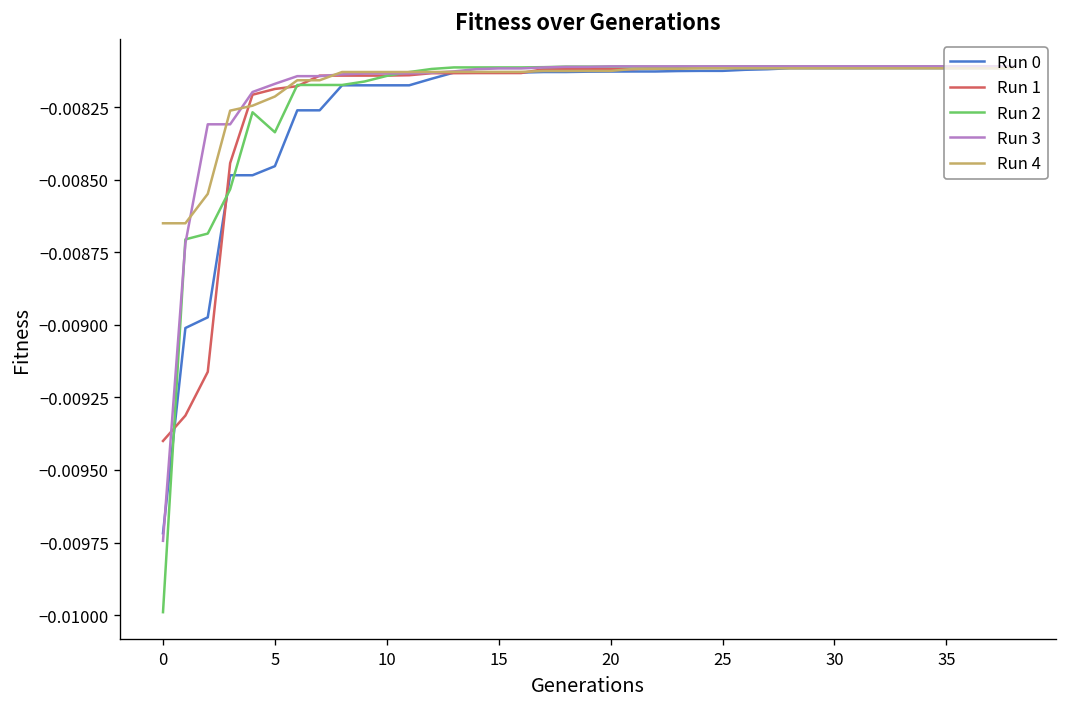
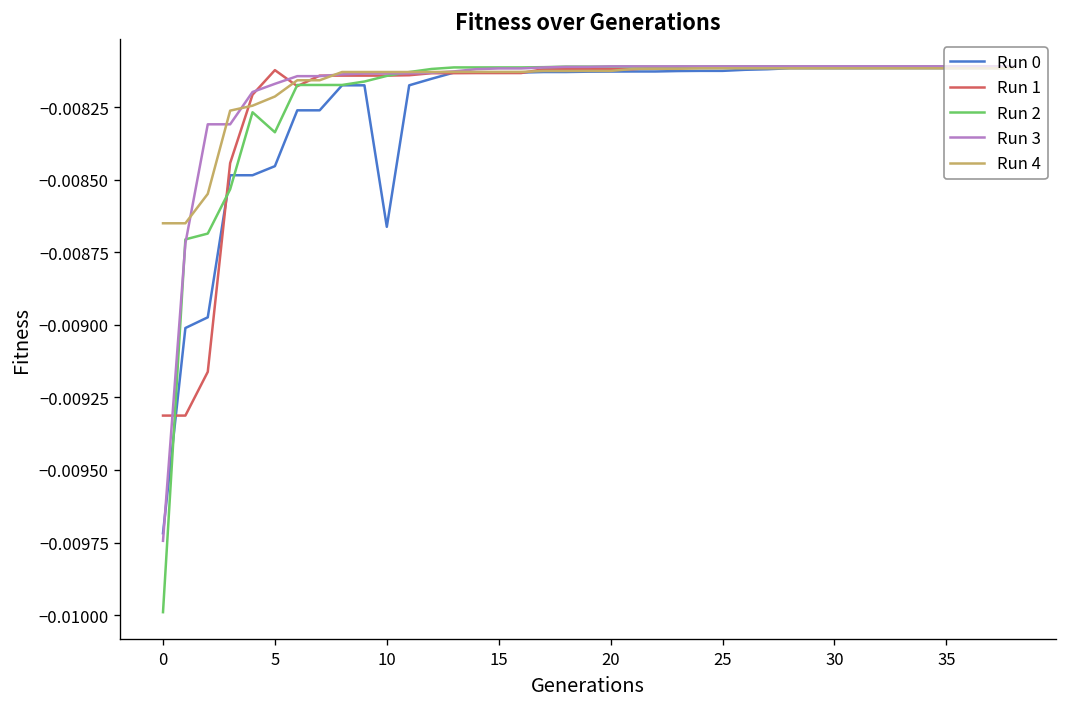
  {
    "Run 0": {
      "0": -0.00972,
      "5": -0.00845,
-     "10": -0.00817
+     "10": -0.00866
    },
    "Run 1": {
-     "0": -0.00940,
-     "5": -0.00819
+     "0": -0.00931,
+     "5": -0.00812
    },
    "Run 2": {
      "0": -0.00999,
      "5": -0.00834
    },
    "Run 3": {
      "0": -0.00974,
      "5": -0.00817
    },
    "Run 4": {
      "0": -0.00865,
      "5": -0.00821
    }
  }
